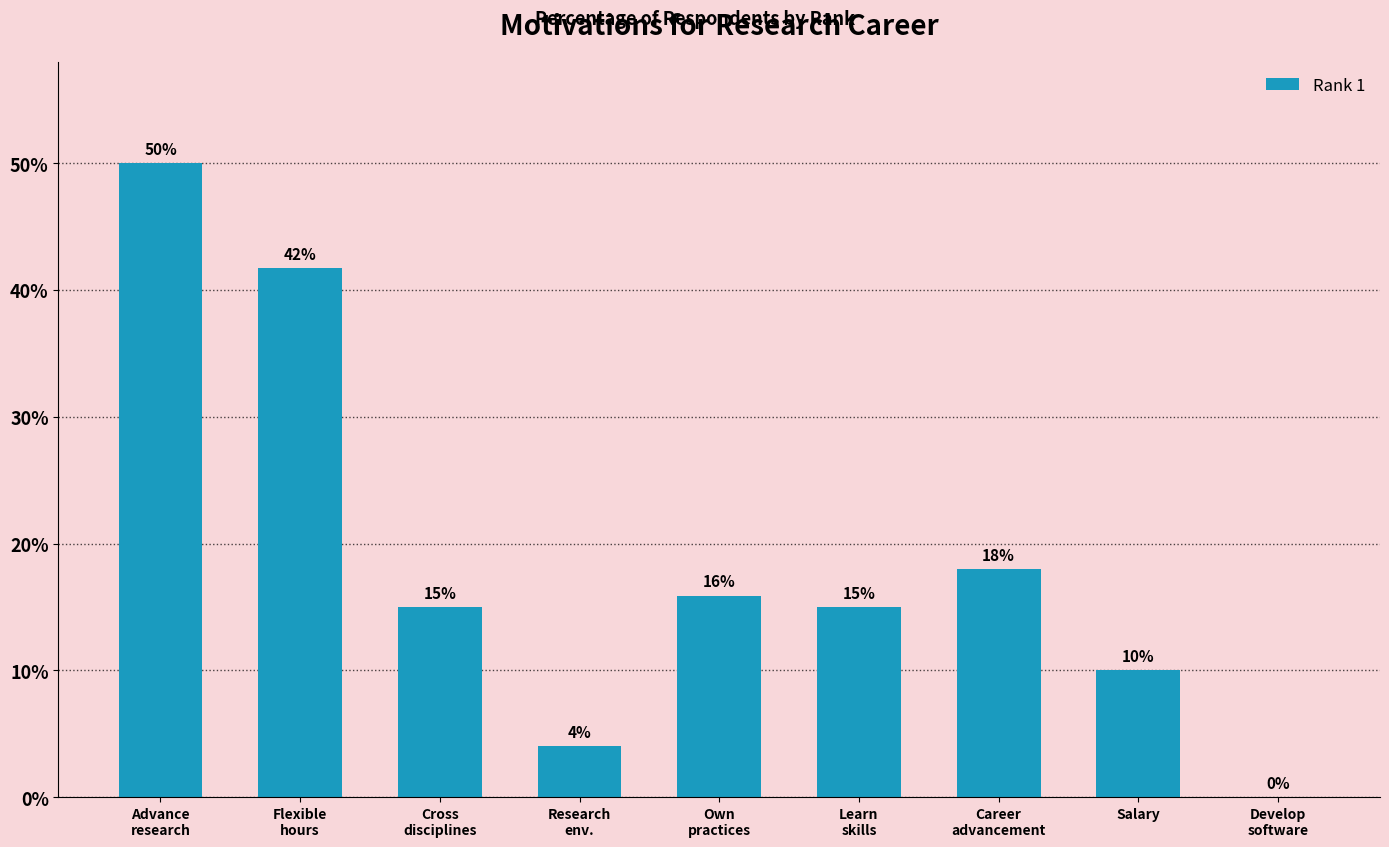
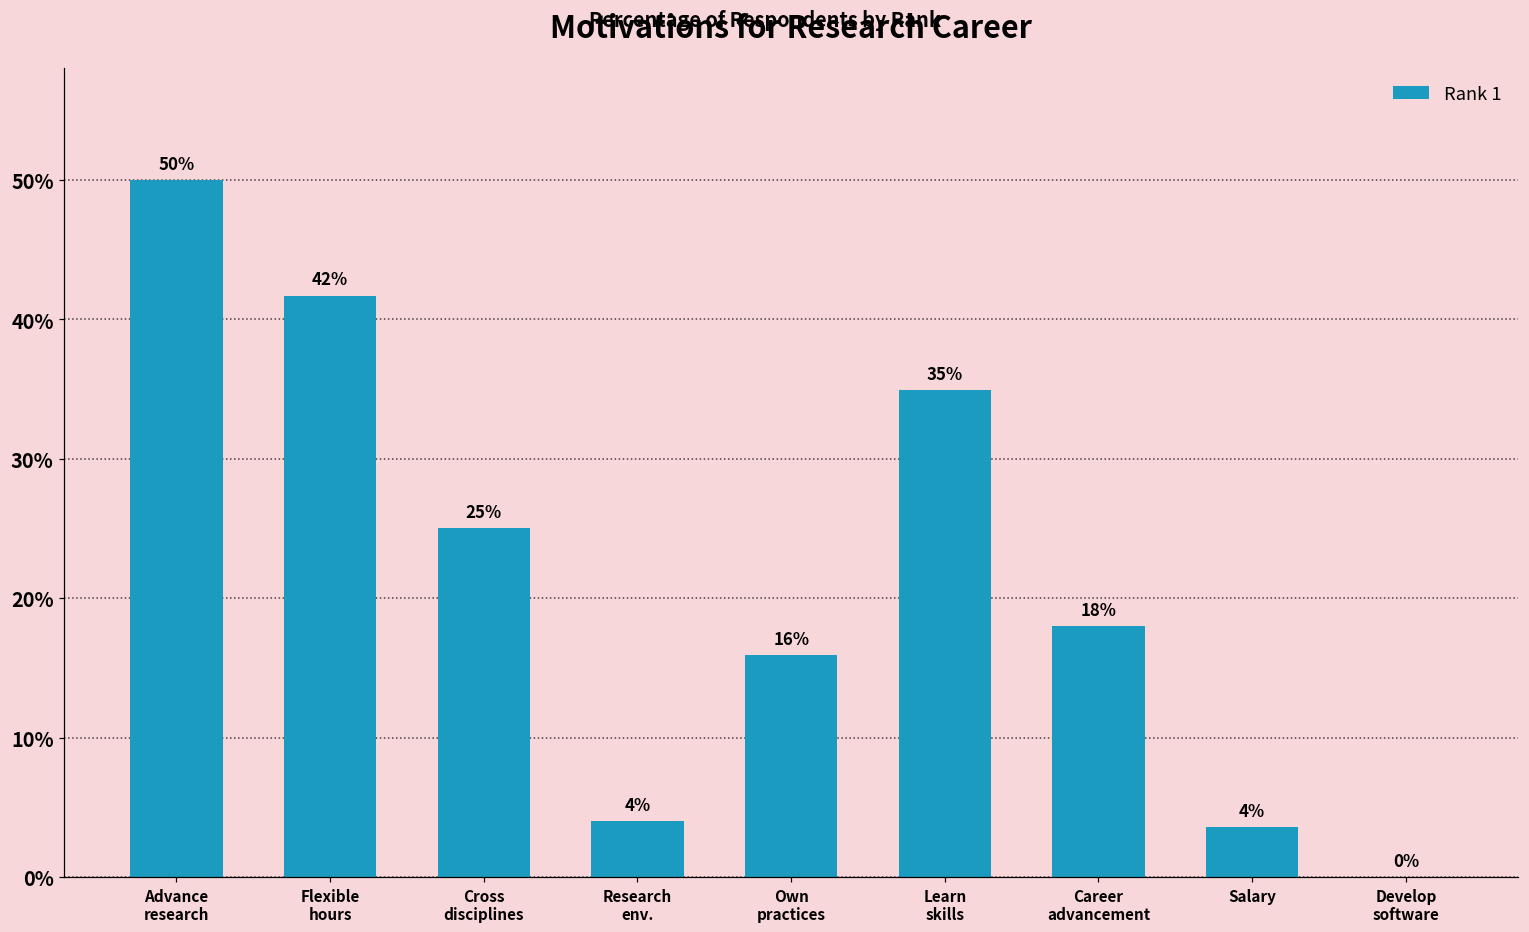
  {
    "Advance research": "50%",
    "Flexible hours": "42%",
-   "Cross disciplines": "15%",
+   "Cross disciplines": "25%",
    "Research env.": "4%",
    "Own practices": "16%",
-   "Learn skills": "15%",
+   "Learn skills": "35%",
    "Career advancement": "18%",
-   "Salary": "10%",
+   "Salary": "4%",
    "Develop software": "0%"
  }
